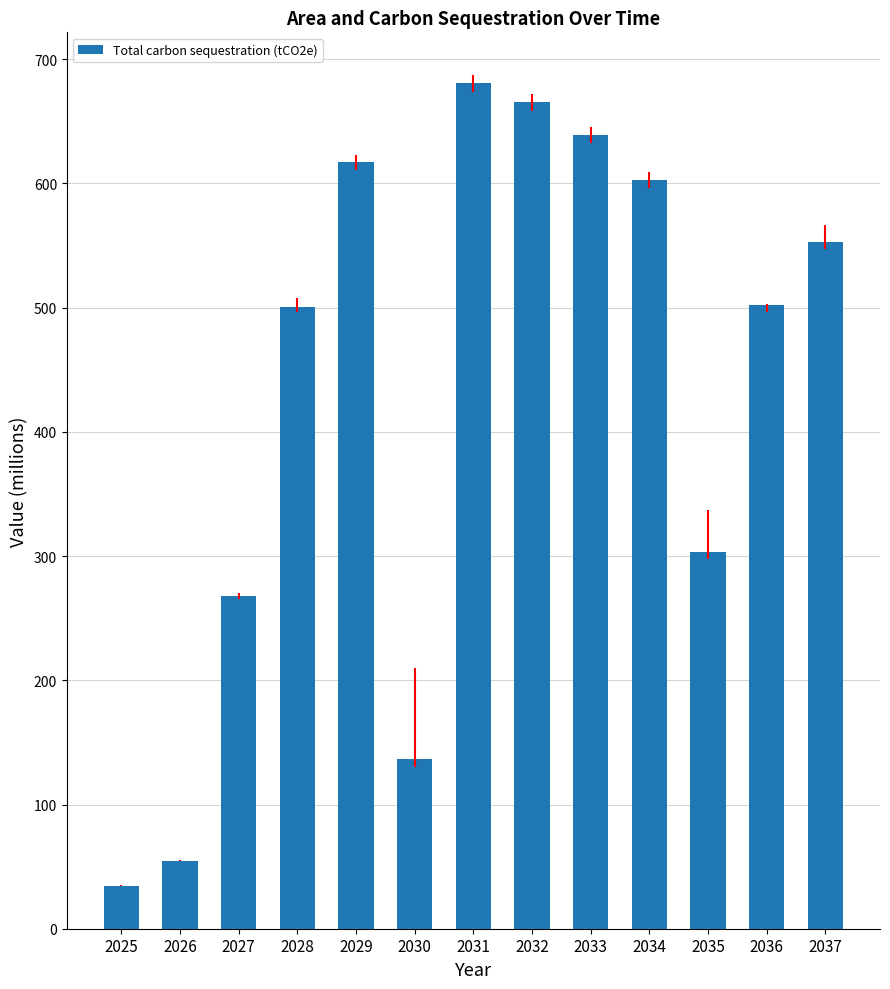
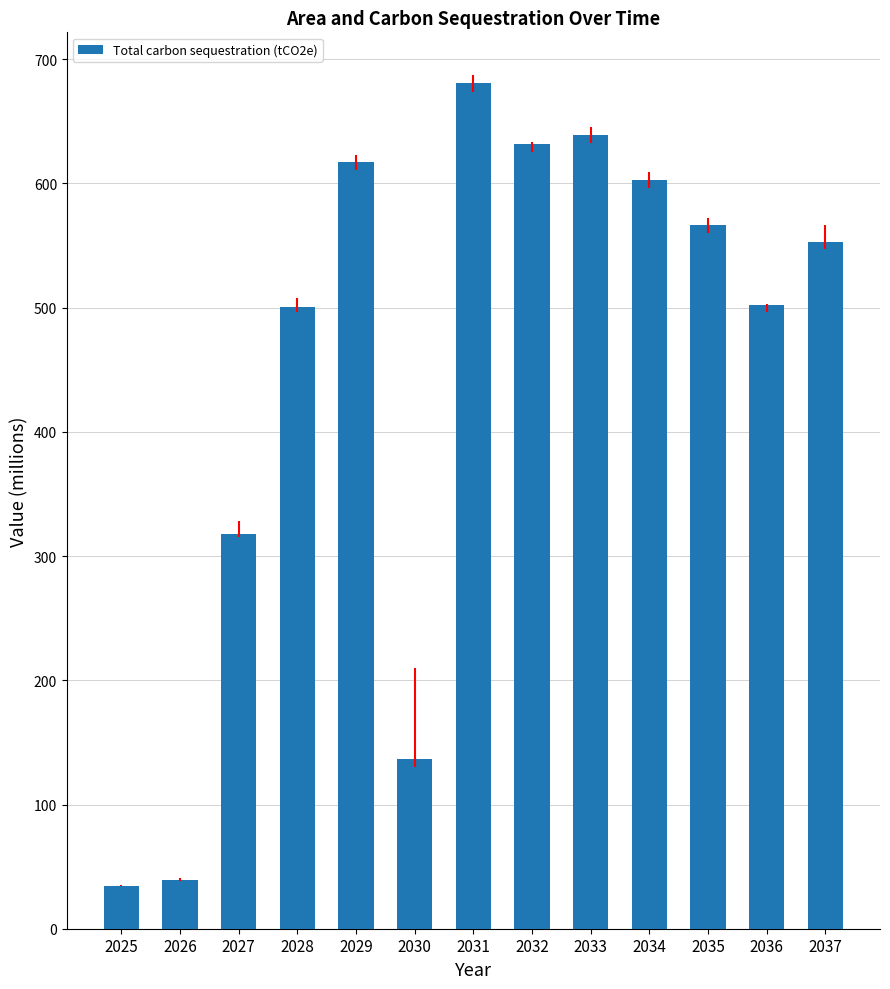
  {
    "2025": 35,
-   "2026": 55,
-   "2027": 268,
+   "2026": 39,
+   "2027": 318,
    "2028": 501,
    "2029": 617,
    "2030": 136,
    "2031": 681,
-   "2032": 665,
+   "2032": 632,
    "2033": 639,
    "2034": 603,
-   "2035": 303,
+   "2035": 566,
    "2036": 502,
    "2037": 553
  }
